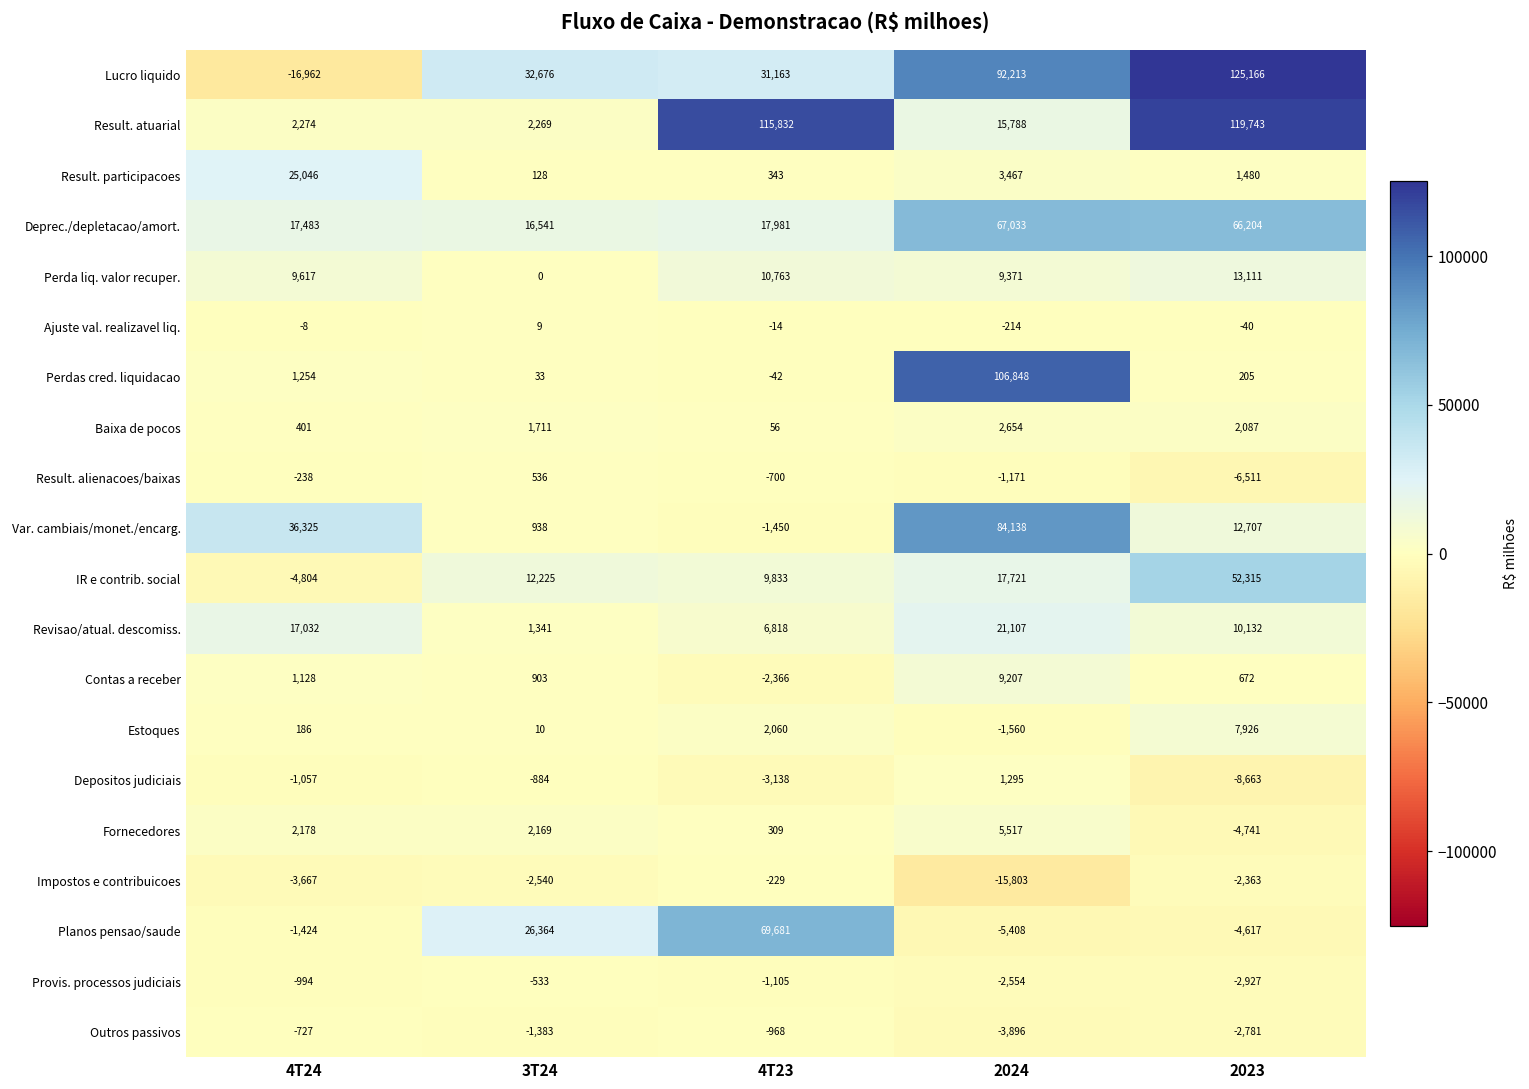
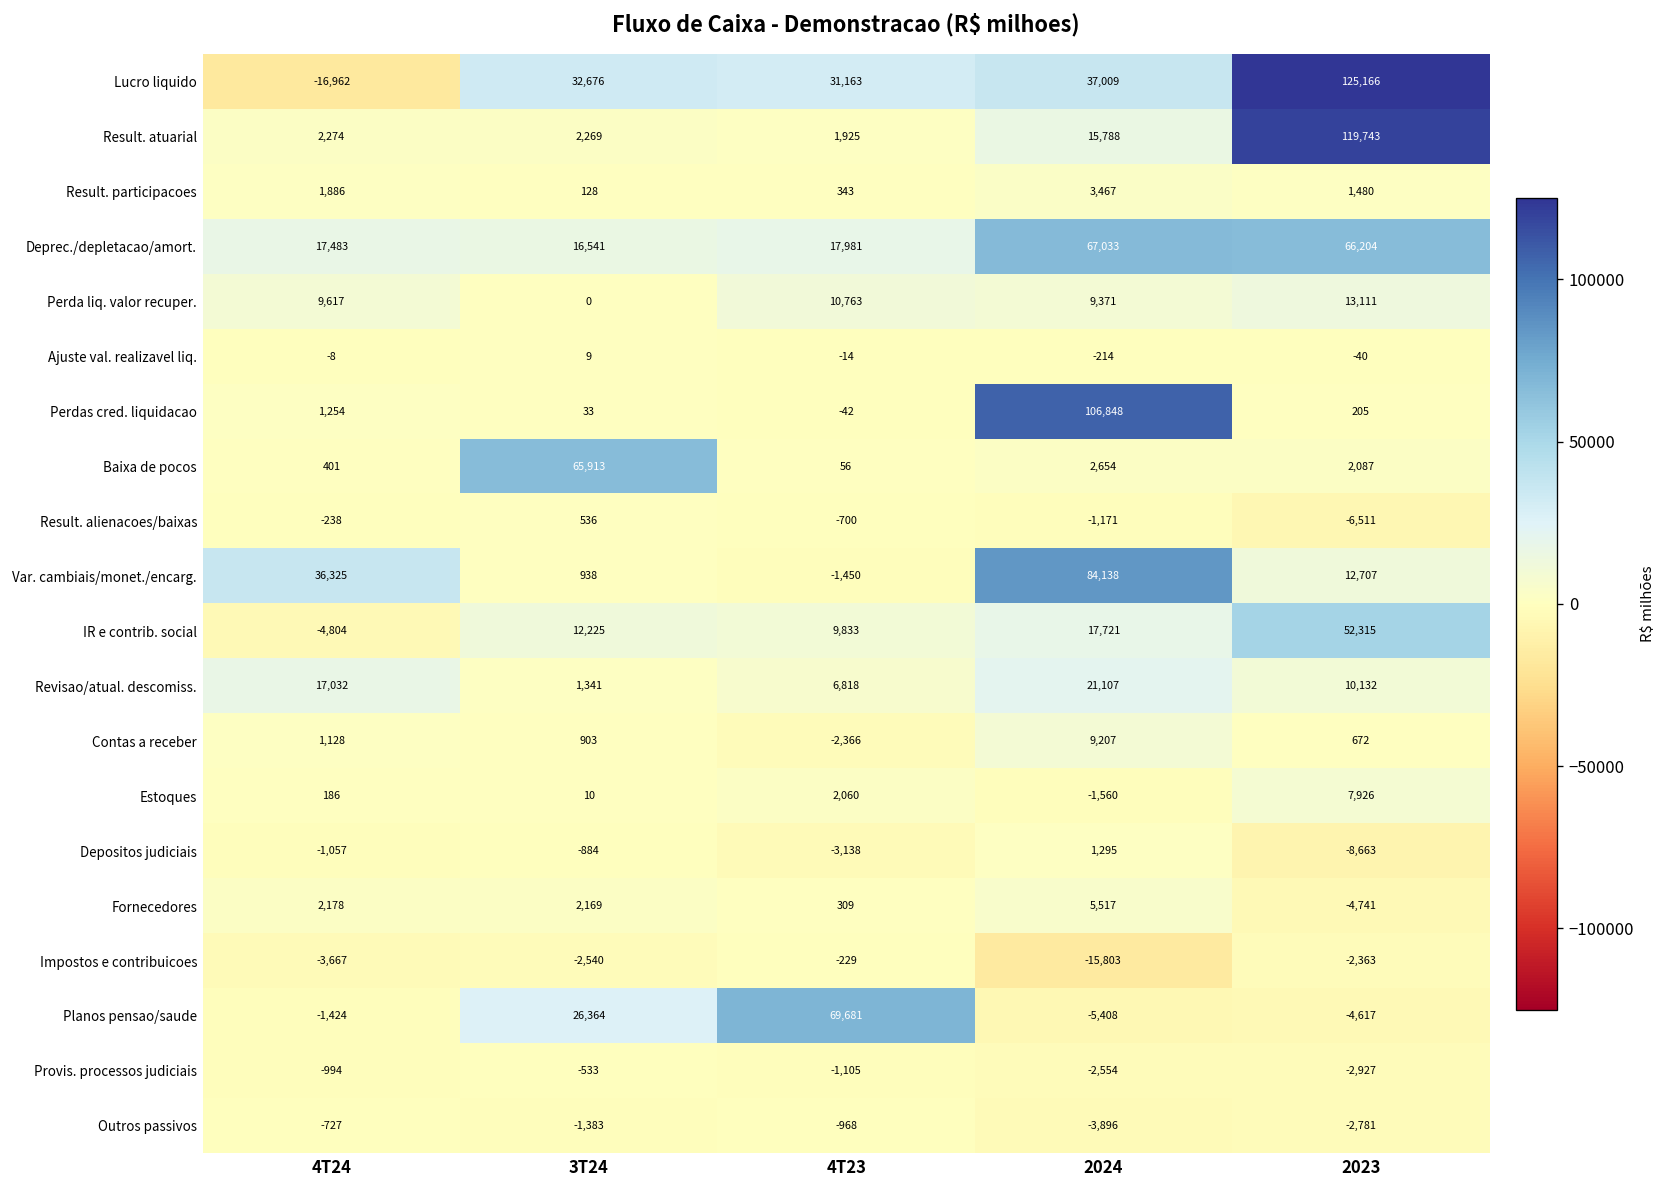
  {
    "Lucro liquido": {
      "4T24": "-16,962",
      "3T24": "32,676",
      "4T23": "31,163",
-     "2024": "92,213",
+     "2024": "37,009",
      "2023": "125,166"
    },
    "Result. atuarial": {
      "4T24": "2,274",
      "3T24": "2,269",
-     "4T23": "115,832",
+     "4T23": "1,925",
      "2024": "15,788",
      "2023": "119,743"
    },
    "Result. participacoes": {
-     "4T24": "25,046",
+     "4T24": "1,886",
      "3T24": "128",
      "4T23": "343",
      "2024": "3,467",
      "2023": "1,480"
    },
    "Deprec./depletacao/amort.": {
      "4T24": "17,483",
      "3T24": "16,541",
      "4T23": "17,981",
      "2024": "67,033",
      "2023": "66,204"
    },
    "Perda liq. valor recuper.": {
      "4T24": "9,617",
      "3T24": "0",
      "4T23": "10,763",
      "2024": "9,371",
      "2023": "13,111"
    },
    "Ajuste val. realizavel liq.": {
      "4T24": "-8",
      "3T24": "9",
      "4T23": "-14",
      "2024": "-214",
      "2023": "-40"
    },
    "Perdas cred. liquidacao": {
      "4T24": "1,254",
      "3T24": "33",
      "4T23": "-42",
      "2024": "106,848",
      "2023": "205"
    },
    "Baixa de pocos": {
      "4T24": "401",
-     "3T24": "1,711",
+     "3T24": "65,913",
      "4T23": "56",
      "2024": "2,654",
      "2023": "2,087"
    },
    "Result. alienacoes/baixas": {
      "4T24": "-238",
      "3T24": "536",
      "4T23": "-700",
      "2024": "-1,171",
      "2023": "-6,511"
    },
    "Var. cambiais/monet./encarg.": {
      "4T24": "36,325",
      "3T24": "938",
      "4T23": "-1,450",
      "2024": "84,138",
      "2023": "12,707"
    },
    "IR e contrib. social": {
      "4T24": "-4,804",
      "3T24": "12,225",
      "4T23": "9,833",
      "2024": "17,721",
      "2023": "52,315"
    },
    "Revisao/atual. descomiss.": {
      "4T24": "17,032",
      "3T24": "1,341",
      "4T23": "6,818",
      "2024": "21,107",
      "2023": "10,132"
    },
    "Contas a receber": {
      "4T24": "1,128",
      "3T24": "903",
      "4T23": "-2,366",
      "2024": "9,207",
      "2023": "672"
    },
    "Estoques": {
      "4T24": "186",
      "3T24": "10",
      "4T23": "2,060",
      "2024": "-1,560",
      "2023": "7,926"
    },
    "Depositos judiciais": {
      "4T24": "-1,057",
      "3T24": "-884",
      "4T23": "-3,138",
      "2024": "1,295",
      "2023": "-8,663"
    },
    "Fornecedores": {
      "4T24": "2,178",
      "3T24": "2,169",
      "4T23": "309",
      "2024": "5,517",
      "2023": "-4,741"
    },
    "Impostos e contribuicoes": {
      "4T24": "-3,667",
      "3T24": "-2,540",
      "4T23": "-229",
      "2024": "-15,803",
      "2023": "-2,363"
    },
    "Planos pensao/saude": {
      "4T24": "-1,424",
      "3T24": "26,364",
      "4T23": "69,681",
      "2024": "-5,408",
      "2023": "-4,617"
    },
    "Provis. processos judiciais": {
      "4T24": "-994",
      "3T24": "-533",
      "4T23": "-1,105",
      "2024": "-2,554",
      "2023": "-2,927"
    },
    "Outros passivos": {
      "4T24": "-727",
      "3T24": "-1,383",
      "4T23": "-968",
      "2024": "-3,896",
      "2023": "-2,781"
    }
  }
